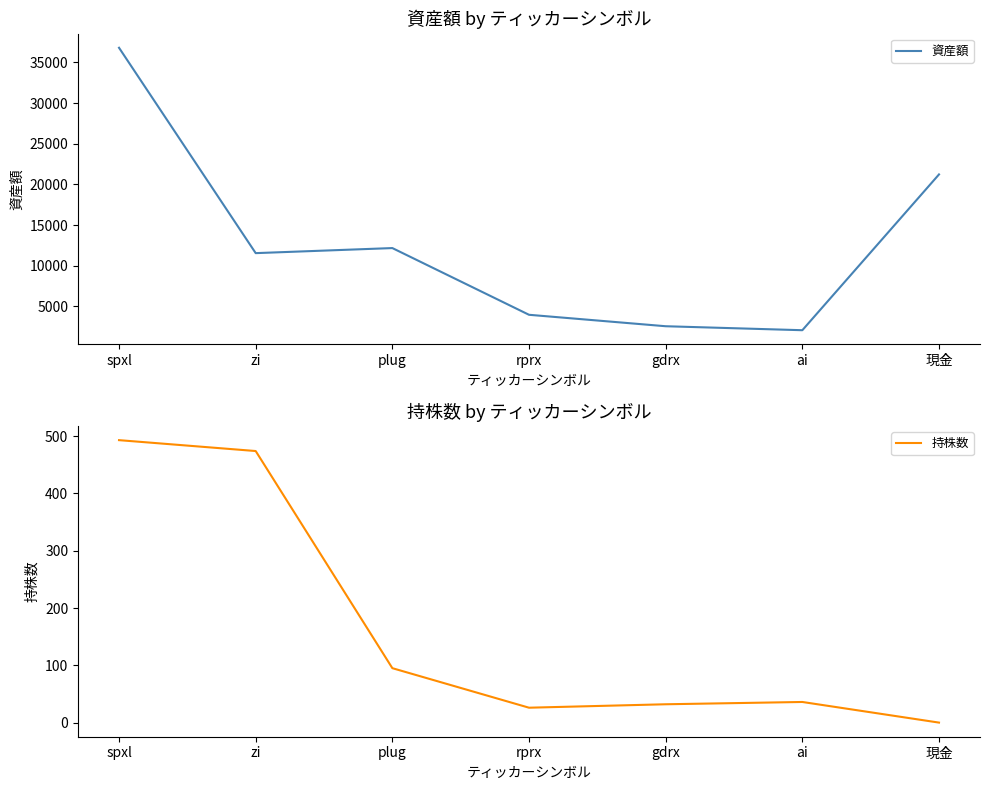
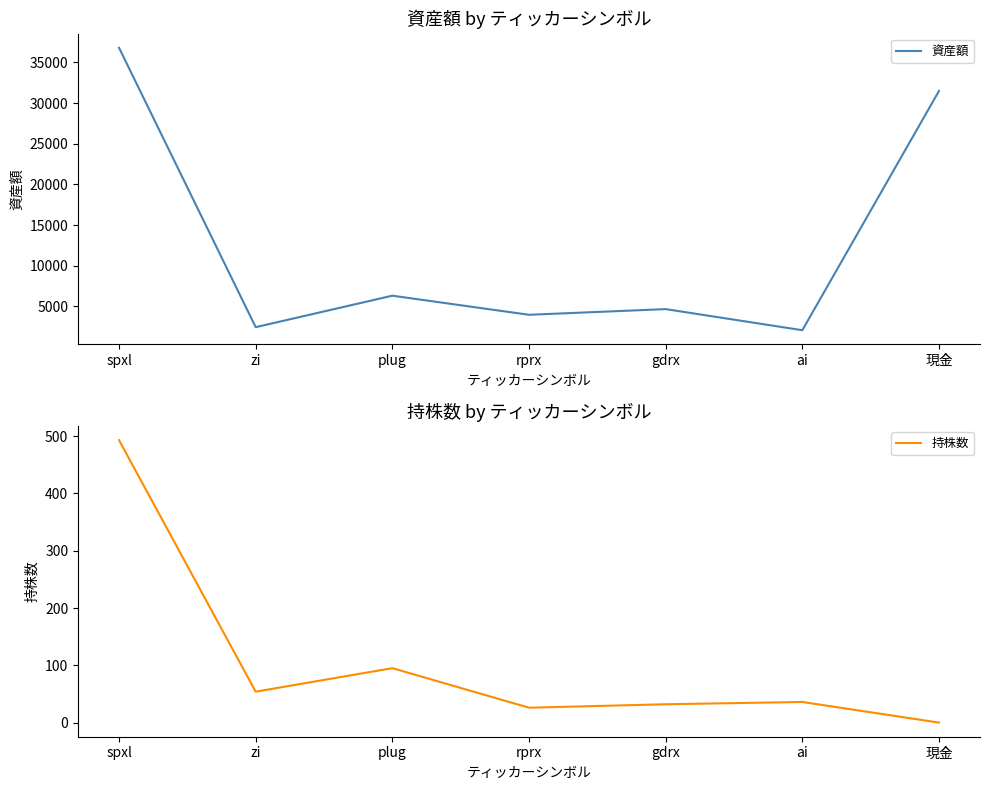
  {
    "資産額 by ティッカーシンボル": {
      "spxl": 37000,
-     "zi": 12000,
-     "plug": 12000,
+     "zi": 2000,
+     "plug": 6000,
      "rprx": 4000,
-     "gdrx": 3000,
+     "gdrx": 5000,
      "ai": 2000,
-     "現金": 21000
+     "現金": 31000
    },
    "持株数 by ティッカーシンボル": {
      "spxl": 490,
-     "zi": 470,
+     "zi": 50,
      "plug": 100,
      "rprx": 30,
      "gdrx": 30,
      "ai": 40,
      "現金": 0
    }
  }
